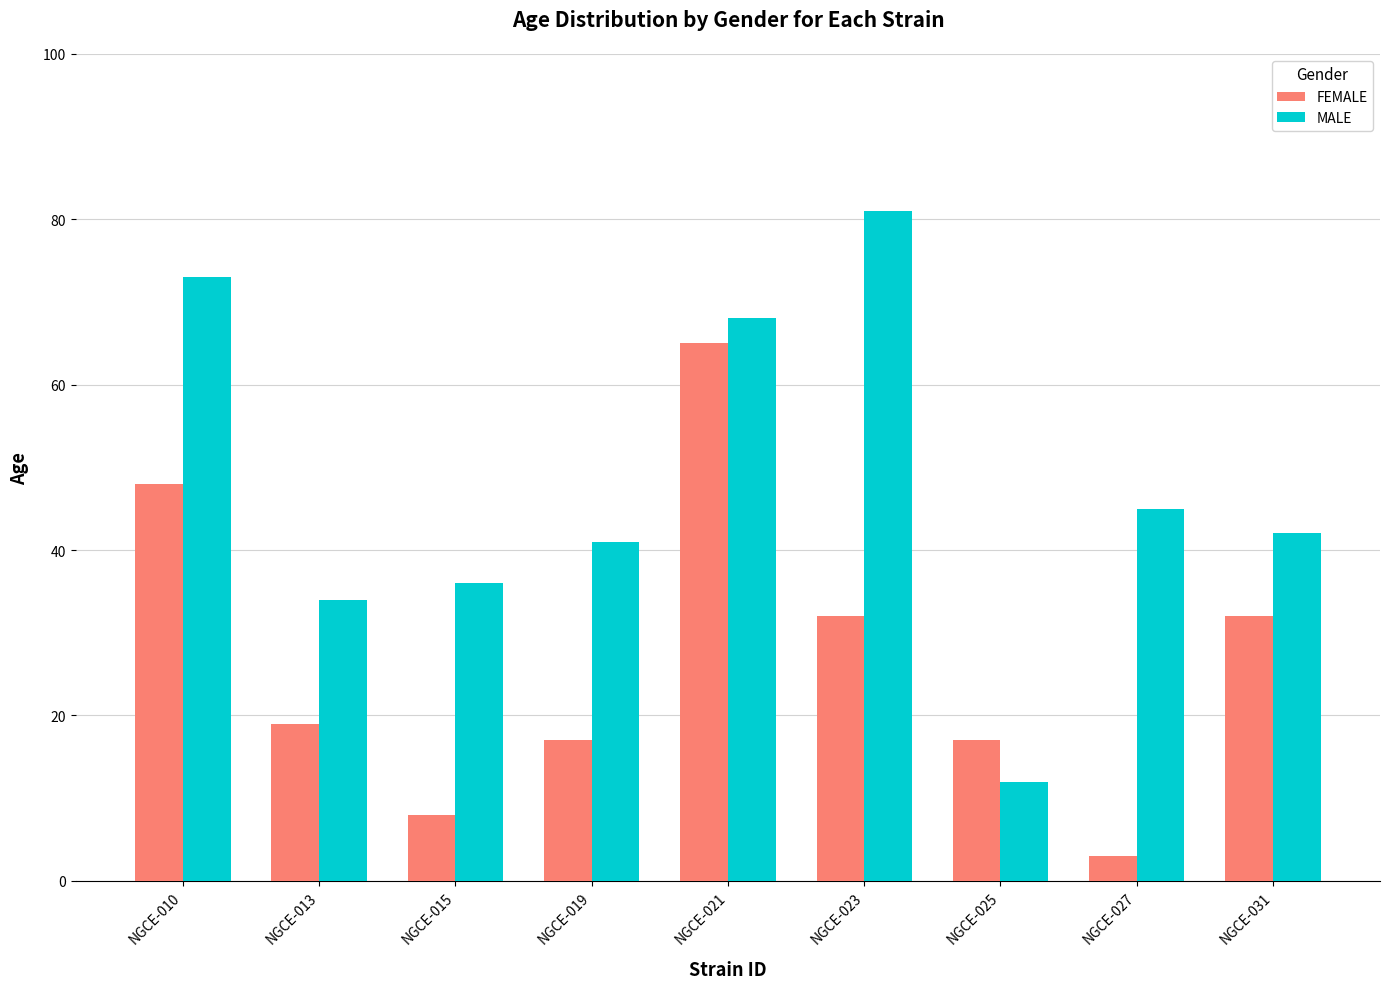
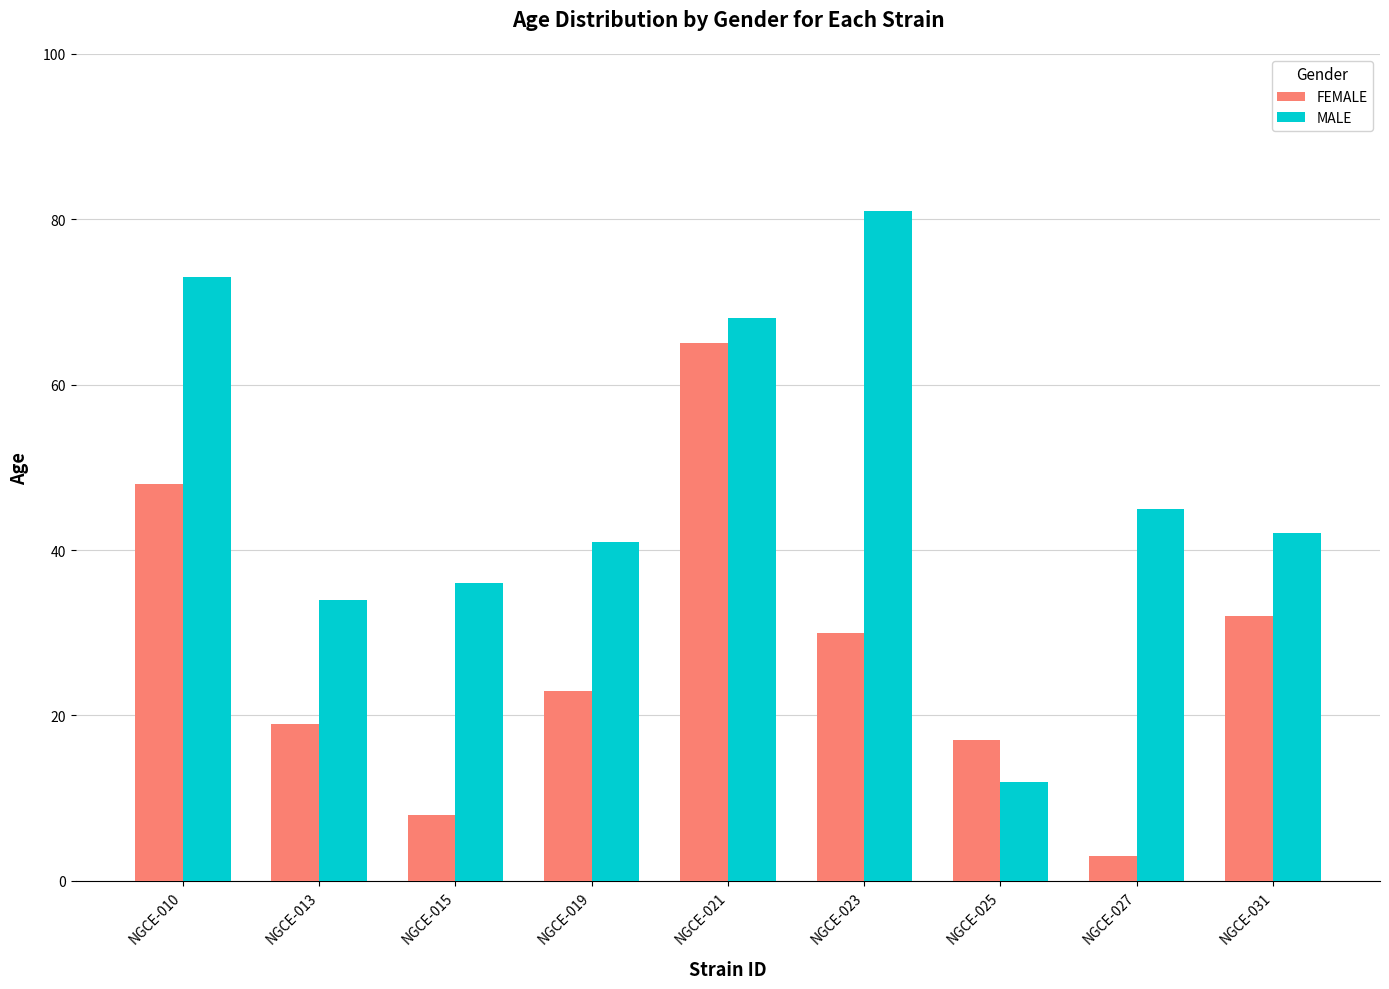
  {
    "FEMALE": {
      "NGCE-010": 48,
      "NGCE-013": 19,
      "NGCE-015": 8,
-     "NGCE-019": 17,
+     "NGCE-019": 23,
      "NGCE-021": 65,
-     "NGCE-023": 32,
+     "NGCE-023": 30,
      "NGCE-025": 17,
      "NGCE-027": 3,
      "NGCE-031": 32
    },
    "MALE": {
      "NGCE-010": 73,
      "NGCE-013": 34,
      "NGCE-015": 36,
      "NGCE-019": 41,
      "NGCE-021": 68,
      "NGCE-023": 81,
      "NGCE-025": 12,
      "NGCE-027": 45,
      "NGCE-031": 42
    }
  }
